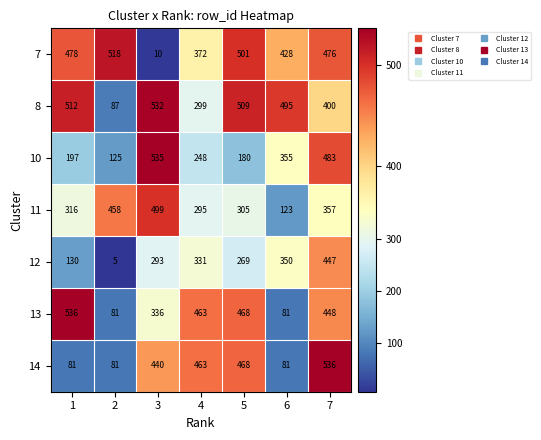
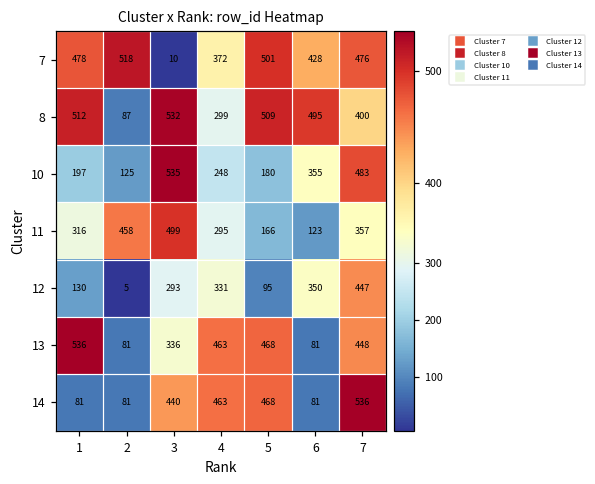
  {
    "7": {
      "1": 478,
      "2": 518,
      "3": 10,
      "4": 372,
      "5": 501,
      "6": 428,
      "7": 476
    },
    "8": {
      "1": 512,
      "2": 87,
      "3": 532,
      "4": 299,
      "5": 509,
      "6": 495,
      "7": 400
    },
    "10": {
      "1": 197,
      "2": 125,
      "3": 535,
      "4": 248,
      "5": 180,
      "6": 355,
      "7": 483
    },
    "11": {
      "1": 316,
      "2": 458,
      "3": 499,
      "4": 295,
-     "5": 305,
+     "5": 166,
      "6": 123,
      "7": 357
    },
    "12": {
      "1": 130,
      "2": 5,
      "3": 293,
      "4": 331,
-     "5": 269,
+     "5": 95,
      "6": 350,
      "7": 447
    },
    "13": {
      "1": 536,
      "2": 81,
      "3": 336,
      "4": 463,
      "5": 468,
      "6": 81,
      "7": 448
    },
    "14": {
      "1": 81,
      "2": 81,
      "3": 440,
      "4": 463,
      "5": 468,
      "6": 81,
      "7": 536
    }
  }
